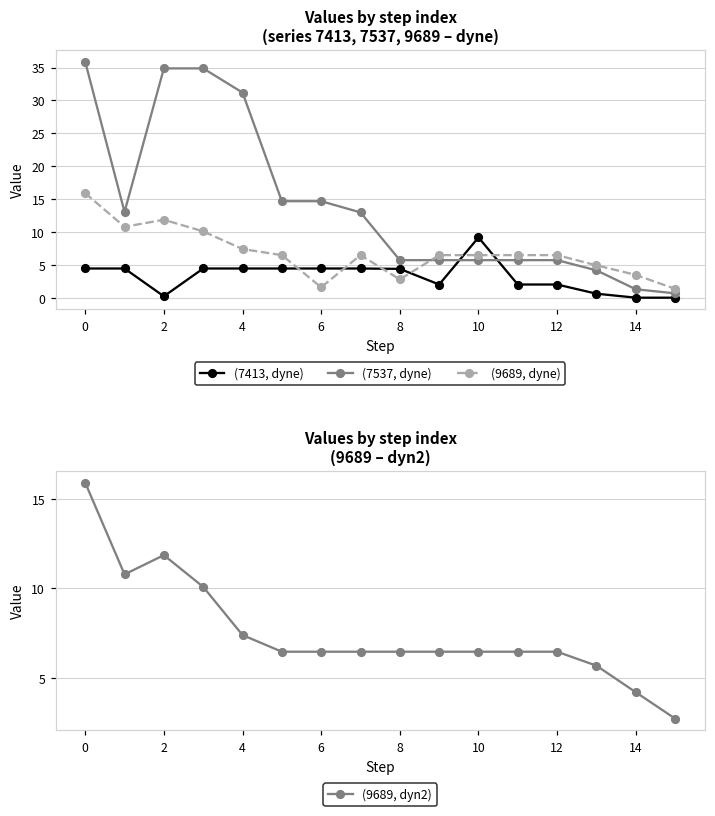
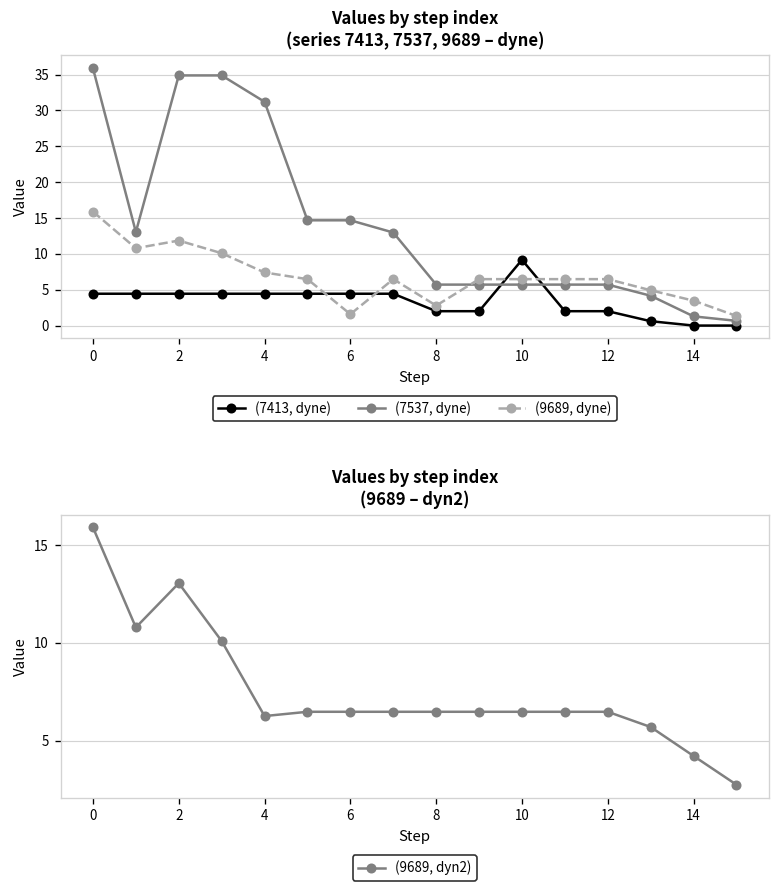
  {
    "Values by step index (series 7413, 7537, 9689 – dyne)": {
      "(7413, dyne)": {
        "0": 4,
-       "2": 0,
+       "2": 4,
        "4": 4,
        "6": 4,
-       "8": 4,
+       "8": 2,
        "10": 9,
        "12": 2,
        "14": 0
      },
      "(7537, dyne)": {
        "0": 36,
        "2": 35,
        "4": 31,
        "6": 15,
        "8": 6,
        "10": 6,
        "12": 6,
        "14": 1
      },
      "(9689, dyne)": {
        "0": 16,
        "2": 12,
        "4": 7,
        "6": 2,
        "8": 3,
        "10": 6,
        "12": 6,
        "14": 3
      }
    },
    "Values by step index (9689 – dyn2)": {
      "0": 15.9,
-     "2": 11.9,
-     "4": 7.4,
+     "2": 13.0,
+     "4": 6.3,
      "6": 6.5,
      "8": 6.5,
      "10": 6.5,
      "12": 6.5,
      "14": 4.2
    }
  }
